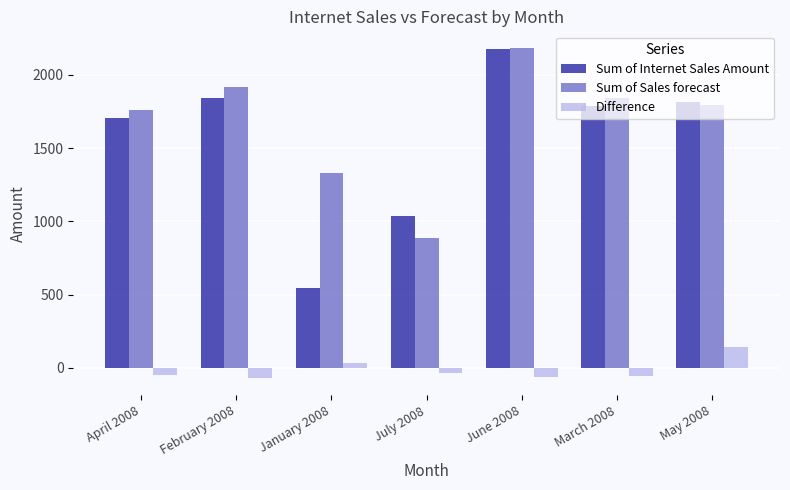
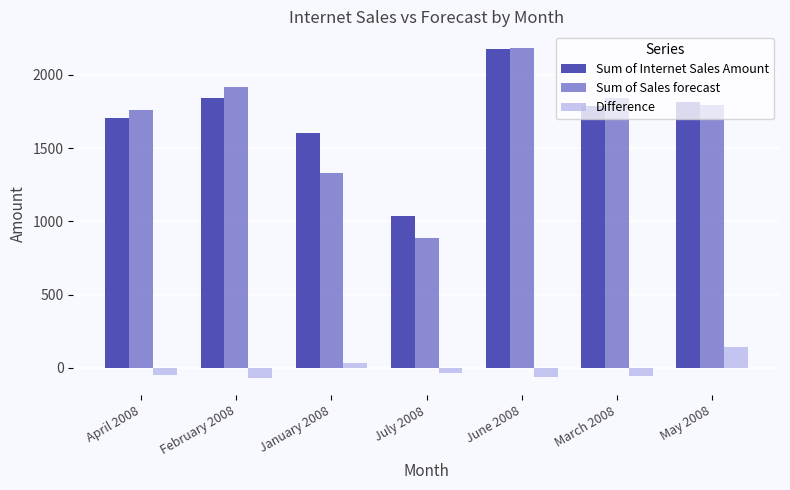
  {
    "Sum of Internet Sales Amount": {
      "April 2008": 1710,
      "February 2008": 1840,
-     "January 2008": 550,
+     "January 2008": 1600,
      "July 2008": 1040,
      "June 2008": 2180
    },
    "Sum of Sales forecast": {
      "April 2008": 1760,
      "February 2008": 1920,
      "January 2008": 1330,
      "July 2008": 890,
      "June 2008": 2190
    },
    "Difference": {
      "April 2008": -50,
      "February 2008": -70,
      "January 2008": 30,
      "July 2008": -30,
      "June 2008": -60,
      "March 2008": -50,
      "May 2008": 140
    }
  }
